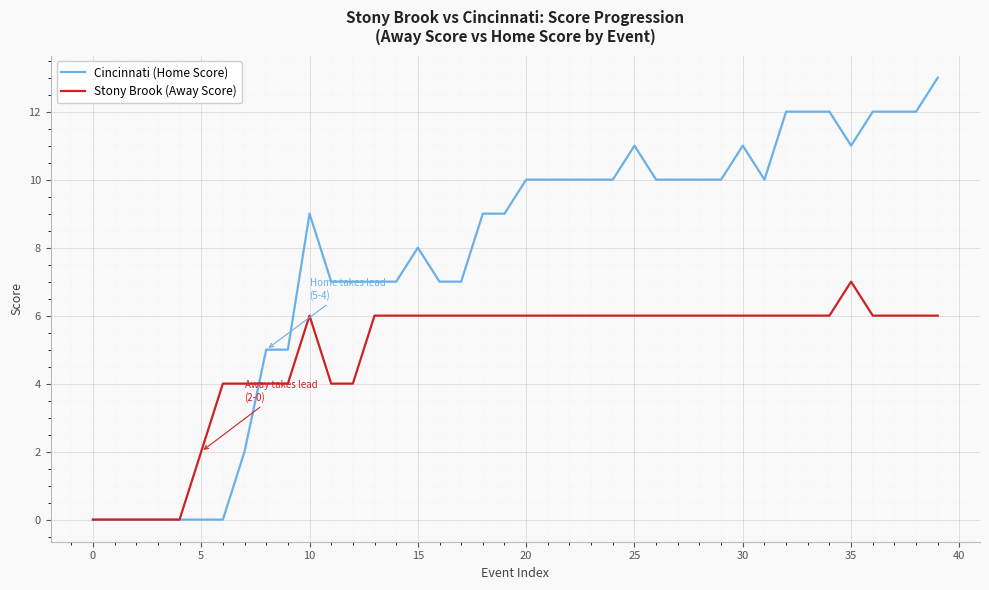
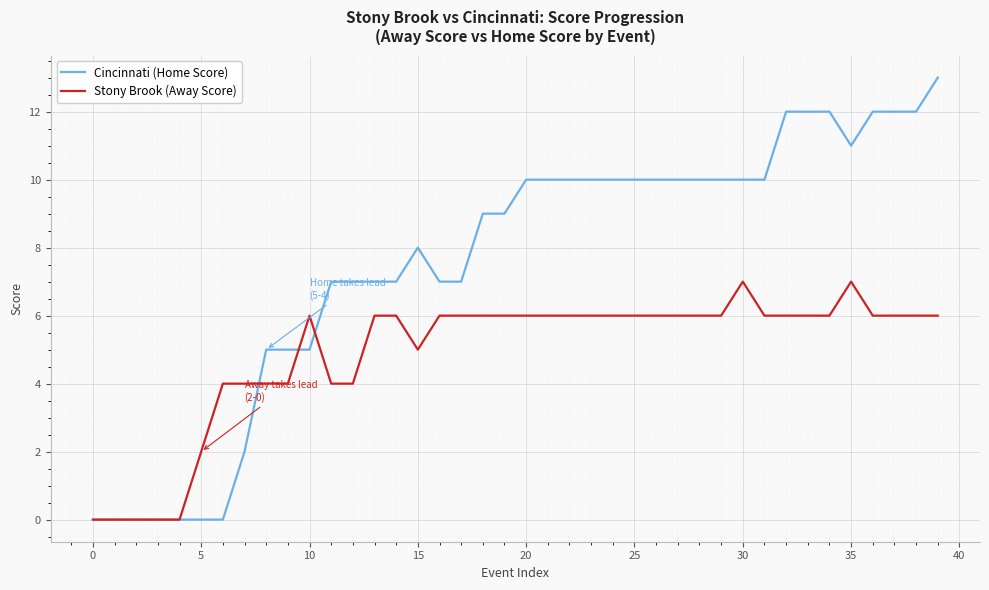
  {
    "Cincinnati (Home Score)": {
      "5": 0,
-     "10": 9,
+     "10": 5,
      "15": 8,
      "20": 10,
-     "25": 11,
-     "30": 11,
+     "25": 10,
+     "30": 10,
      "35": 11
    },
    "Stony Brook (Away Score)": {
      "5": 2,
-     "15": 6,
+     "15": 5,
      "20": 6,
      "25": 6,
-     "30": 6,
+     "30": 7,
      "35": 7
    }
  }
